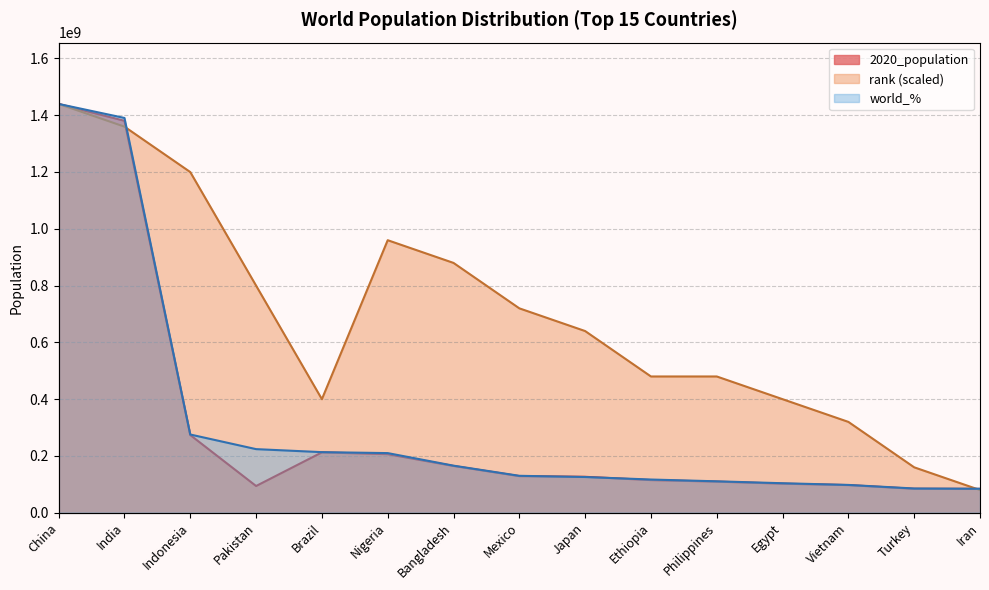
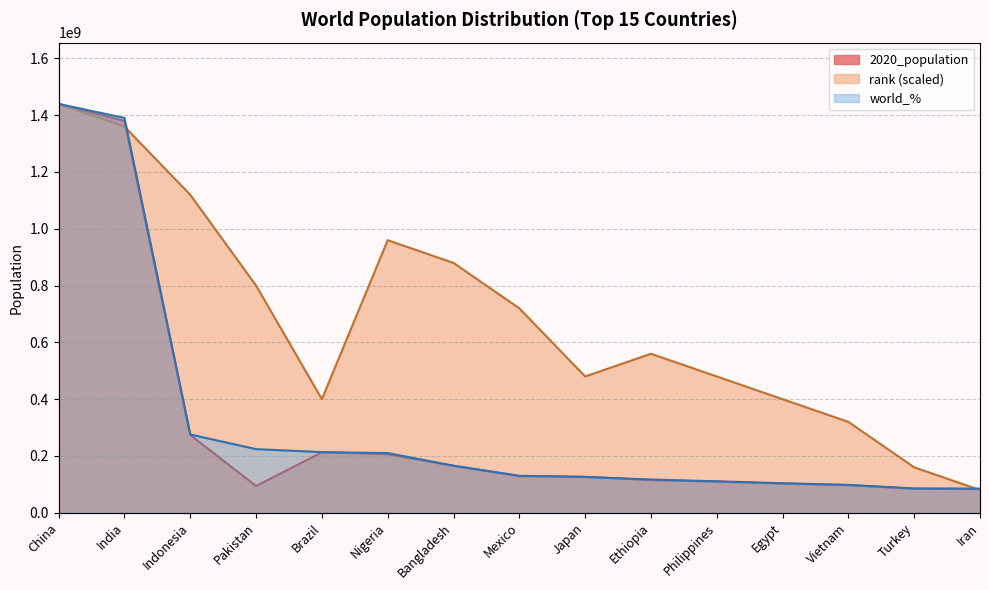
  {
    "2020_population": {
      "India": 1380000000,
      "Indonesia": 270000000,
      "Pakistan": 90000000,
      "Brazil": 210000000,
      "Nigeria": 210000000,
      "Bangladesh": 160000000,
      "Mexico": 130000000,
      "Japan": 130000000,
      "Ethiopia": 110000000,
      "Philippines": 110000000,
      "Egypt": 100000000,
      "Vietnam": 100000000,
      "Turkey": 80000000
    },
    "rank (scaled)": {
      "India": 1360000000,
-     "Indonesia": 1200000000,
+     "Indonesia": 1120000000,
      "Pakistan": 800000000,
      "Brazil": 400000000,
      "Nigeria": 960000000,
      "Bangladesh": 880000000,
      "Mexico": 720000000,
-     "Japan": 640000000,
-     "Ethiopia": 480000000,
+     "Japan": 480000000,
+     "Ethiopia": 560000000,
      "Philippines": 480000000,
      "Egypt": 400000000,
      "Vietnam": 320000000,
      "Turkey": 160000000
    }
  }
